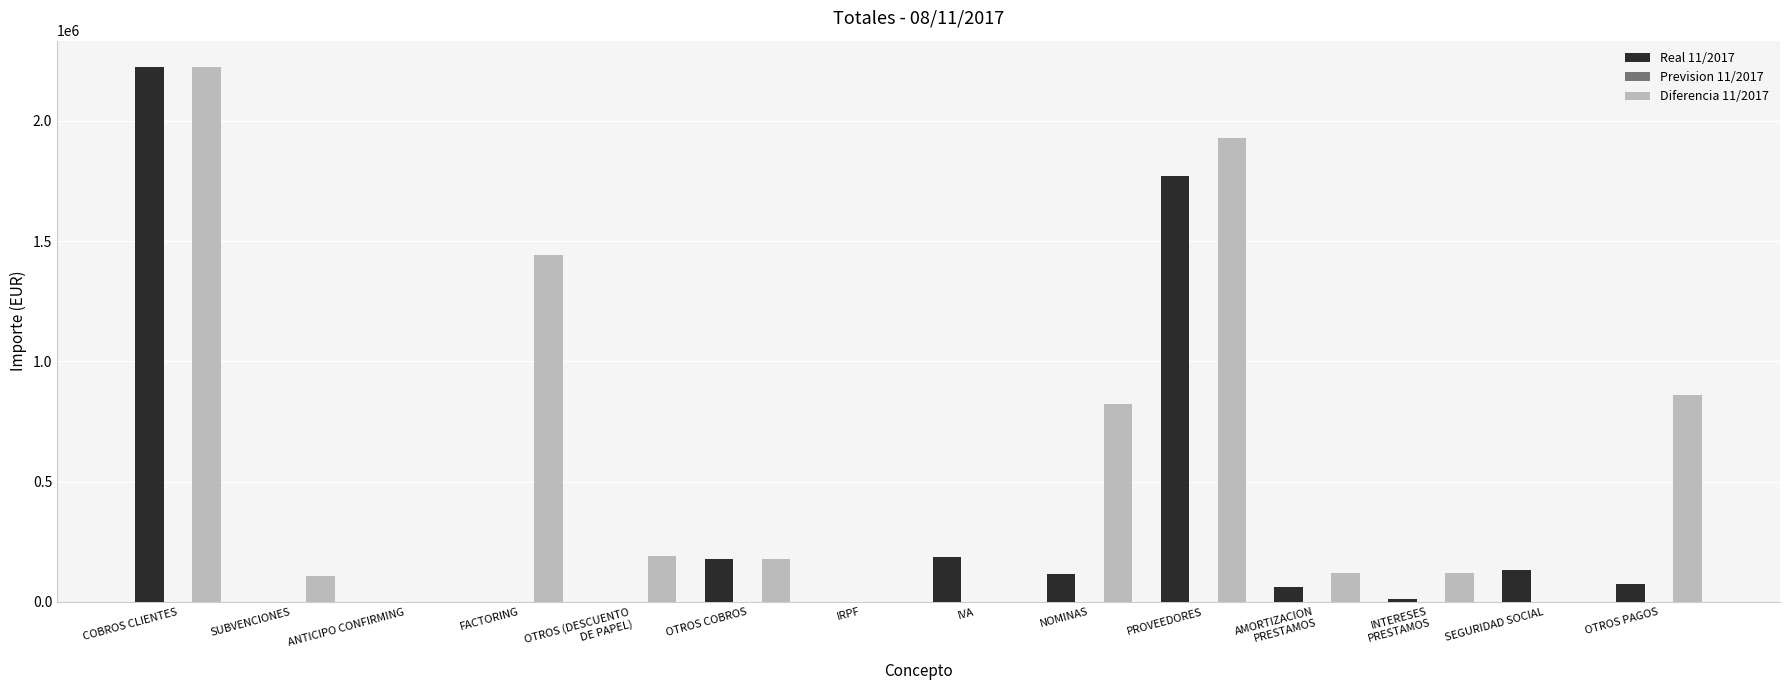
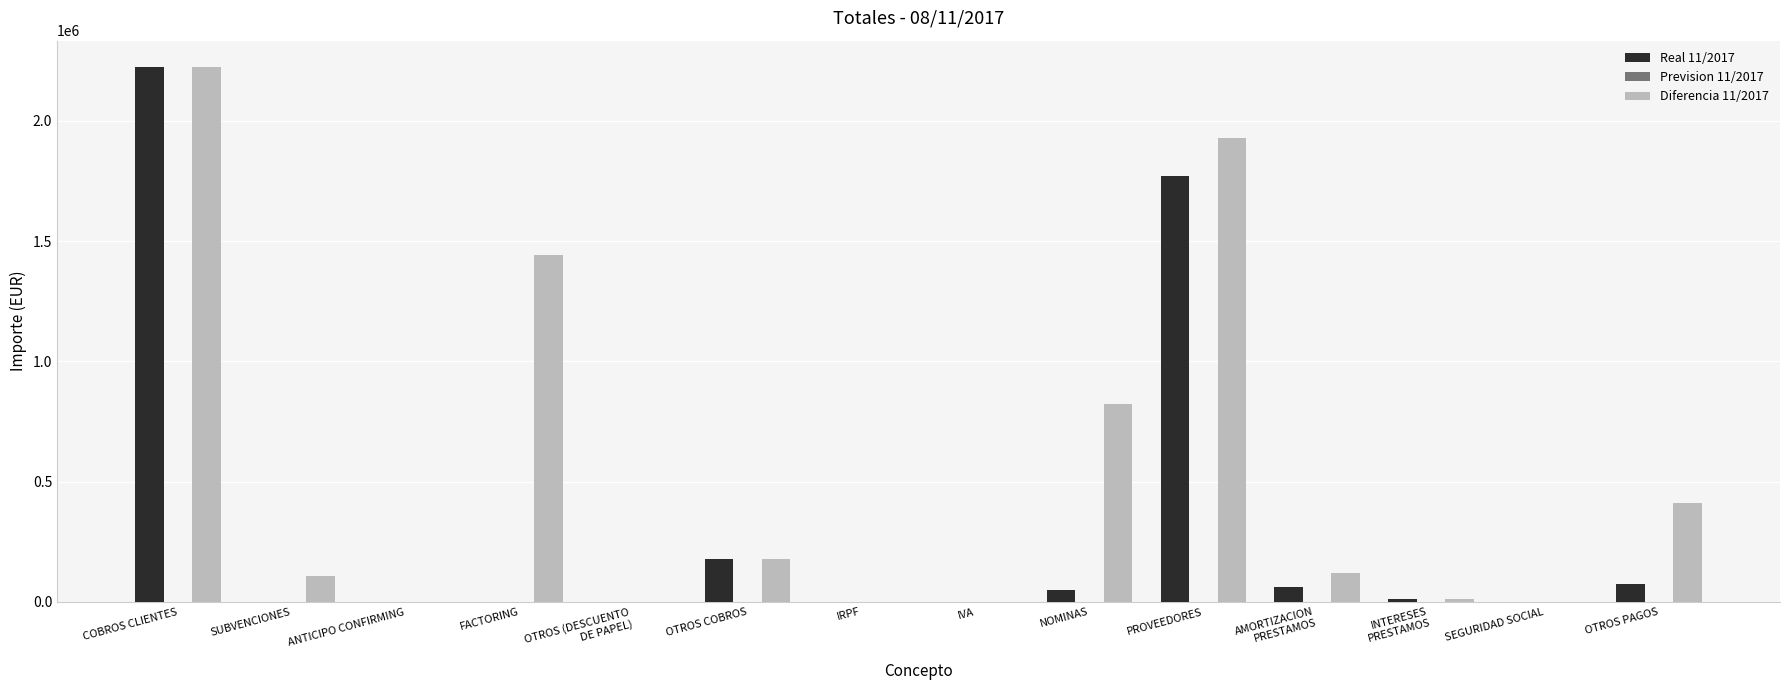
  {
    "Real 11/2017": {
      "COBROS CLIENTES": 2220000,
      "SUBVENCIONES": 0,
      "ANTICIPO CONFIRMING": 0,
      "FACTORING": 0,
      "OTROS (DESCUENTO DE PAPEL)": 0,
      "OTROS COBROS": 180000,
      "IRPF": 0,
-     "IVA": 190000,
-     "NOMINAS": 120000,
+     "IVA": 0,
+     "NOMINAS": 50000,
      "PROVEEDORES": 1770000,
      "AMORTIZACION PRESTAMOS": 60000,
      "INTERESES PRESTAMOS": 10000,
-     "SEGURIDAD SOCIAL": 130000,
+     "SEGURIDAD SOCIAL": 0,
      "OTROS PAGOS": 80000
    },
    "Prevision 11/2017": {
      "COBROS CLIENTES": 0,
      "SUBVENCIONES": 0,
      "ANTICIPO CONFIRMING": 0,
      "FACTORING": 0,
      "OTROS (DESCUENTO DE PAPEL)": 0,
      "OTROS COBROS": 0,
      "IRPF": 0,
      "IVA": 0,
      "NOMINAS": 0,
      "PROVEEDORES": 0,
      "AMORTIZACION PRESTAMOS": 0,
      "INTERESES PRESTAMOS": 0,
      "SEGURIDAD SOCIAL": 0,
      "OTROS PAGOS": 0
    },
    "Diferencia 11/2017": {
      "COBROS CLIENTES": 2220000,
      "SUBVENCIONES": 110000,
      "ANTICIPO CONFIRMING": 0,
      "FACTORING": 1440000,
-     "OTROS (DESCUENTO DE PAPEL)": 190000,
+     "OTROS (DESCUENTO DE PAPEL)": 0,
      "OTROS COBROS": 180000,
      "IRPF": 0,
      "IVA": 0,
      "NOMINAS": 820000,
      "PROVEEDORES": 1930000,
      "AMORTIZACION PRESTAMOS": 120000,
-     "INTERESES PRESTAMOS": 120000,
+     "INTERESES PRESTAMOS": 10000,
      "SEGURIDAD SOCIAL": 0,
-     "OTROS PAGOS": 860000
+     "OTROS PAGOS": 410000
    }
  }
